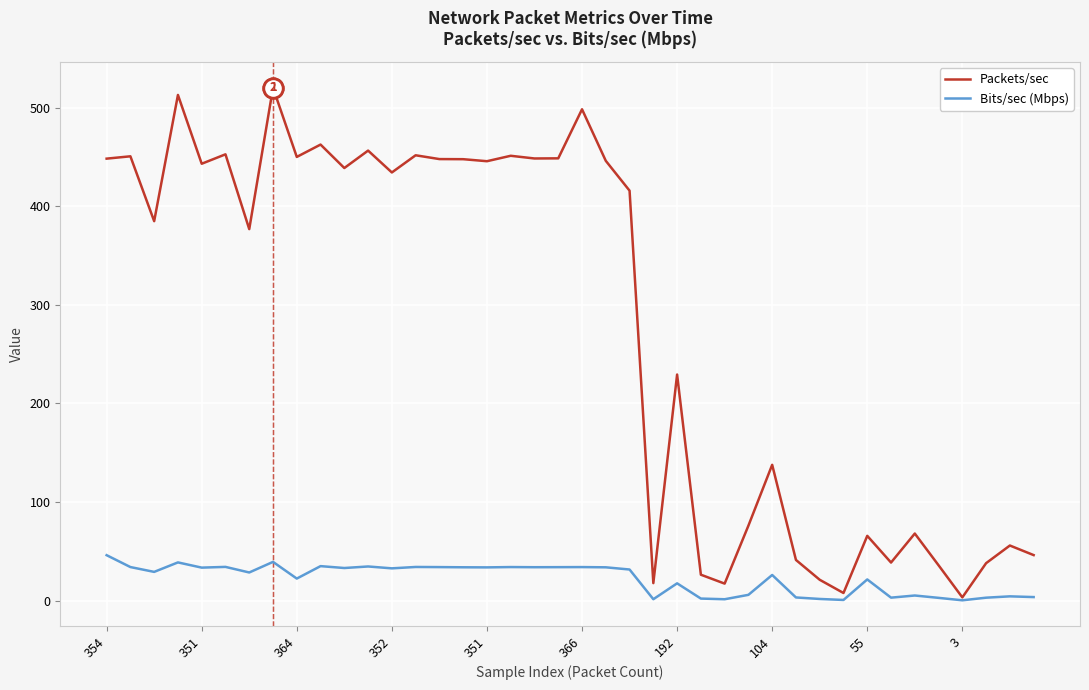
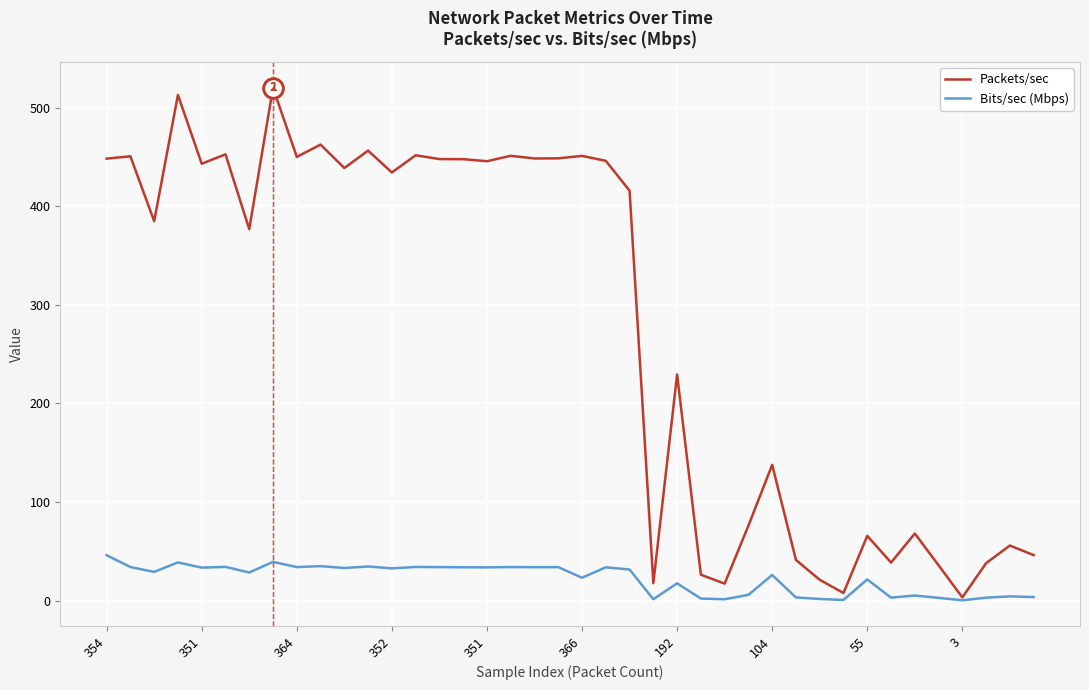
  {
    "Packets/sec": {
      "354": 450,
      "364": 450,
      "352": 430,
-     "366": 500,
+     "366": 450,
      "192": 230,
      "104": 140,
      "55": 70
    },
    "Bits/sec (Mbps)": {
      "354": 50,
-     "364": 20,
+     "364": 30,
      "352": 30,
-     "366": 30,
+     "366": 20,
      "192": 20,
      "104": 30,
      "55": 20
    }
  }
